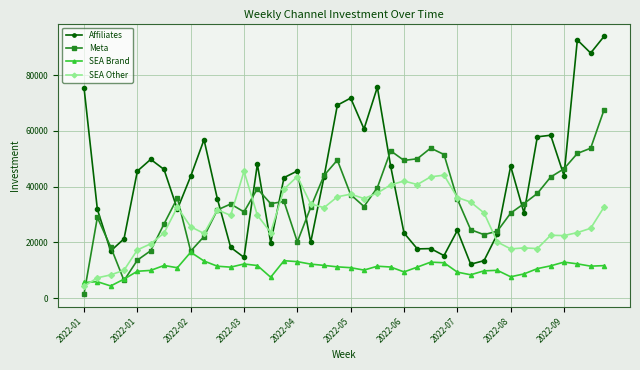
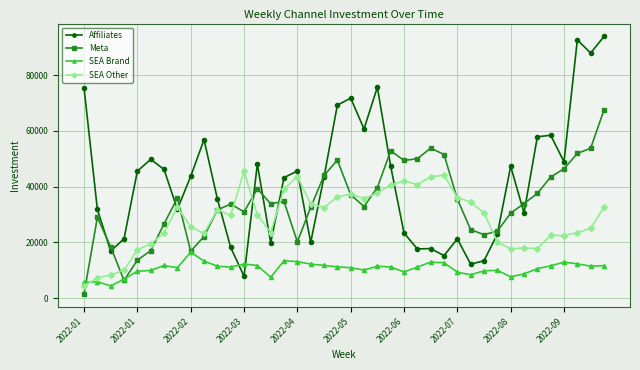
  {
    "Affiliates": {
      "2022-02": 44000,
-     "2022-03": 15000,
+     "2022-03": 8000,
      "2022-04": 46000,
      "2022-05": 72000,
      "2022-06": 23000,
-     "2022-07": 24000,
+     "2022-07": 21000,
      "2022-08": 47000,
-     "2022-09": 44000
+     "2022-09": 49000
    },
    "Meta": {
      "2022-03": 31000,
      "2022-04": 20000,
      "2022-06": 49000,
      "2022-08": 30000,
      "2022-09": 46000
    },
    "SEA Brand": {
      "2022-03": 12000,
      "2022-04": 13000,
      "2022-05": 11000,
      "2022-06": 9000,
      "2022-07": 9000,
      "2022-08": 8000,
      "2022-09": 13000
    },
    "SEA Other": {
      "2022-02": 26000,
      "2022-03": 45000,
      "2022-04": 44000,
      "2022-06": 42000,
      "2022-08": 18000,
      "2022-09": 22000
    }
  }
